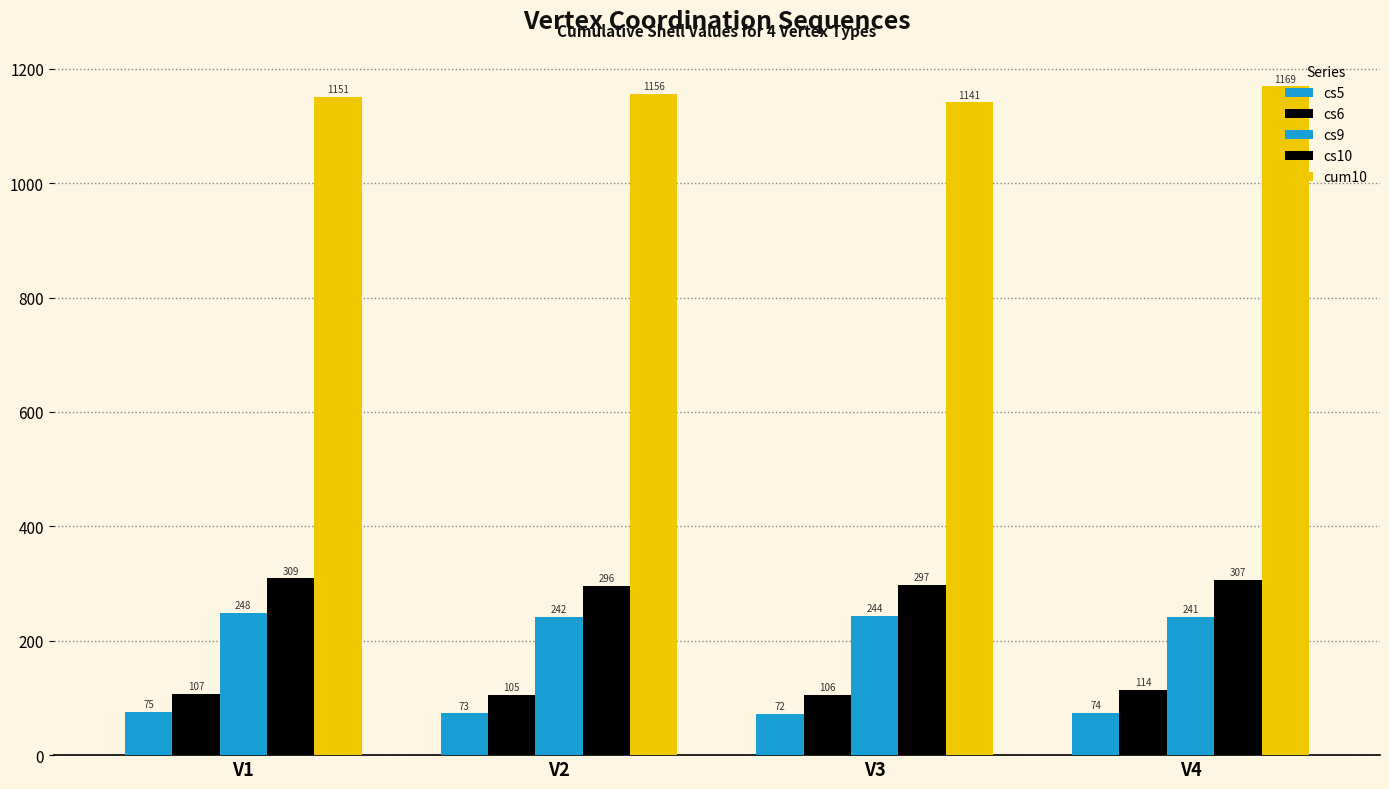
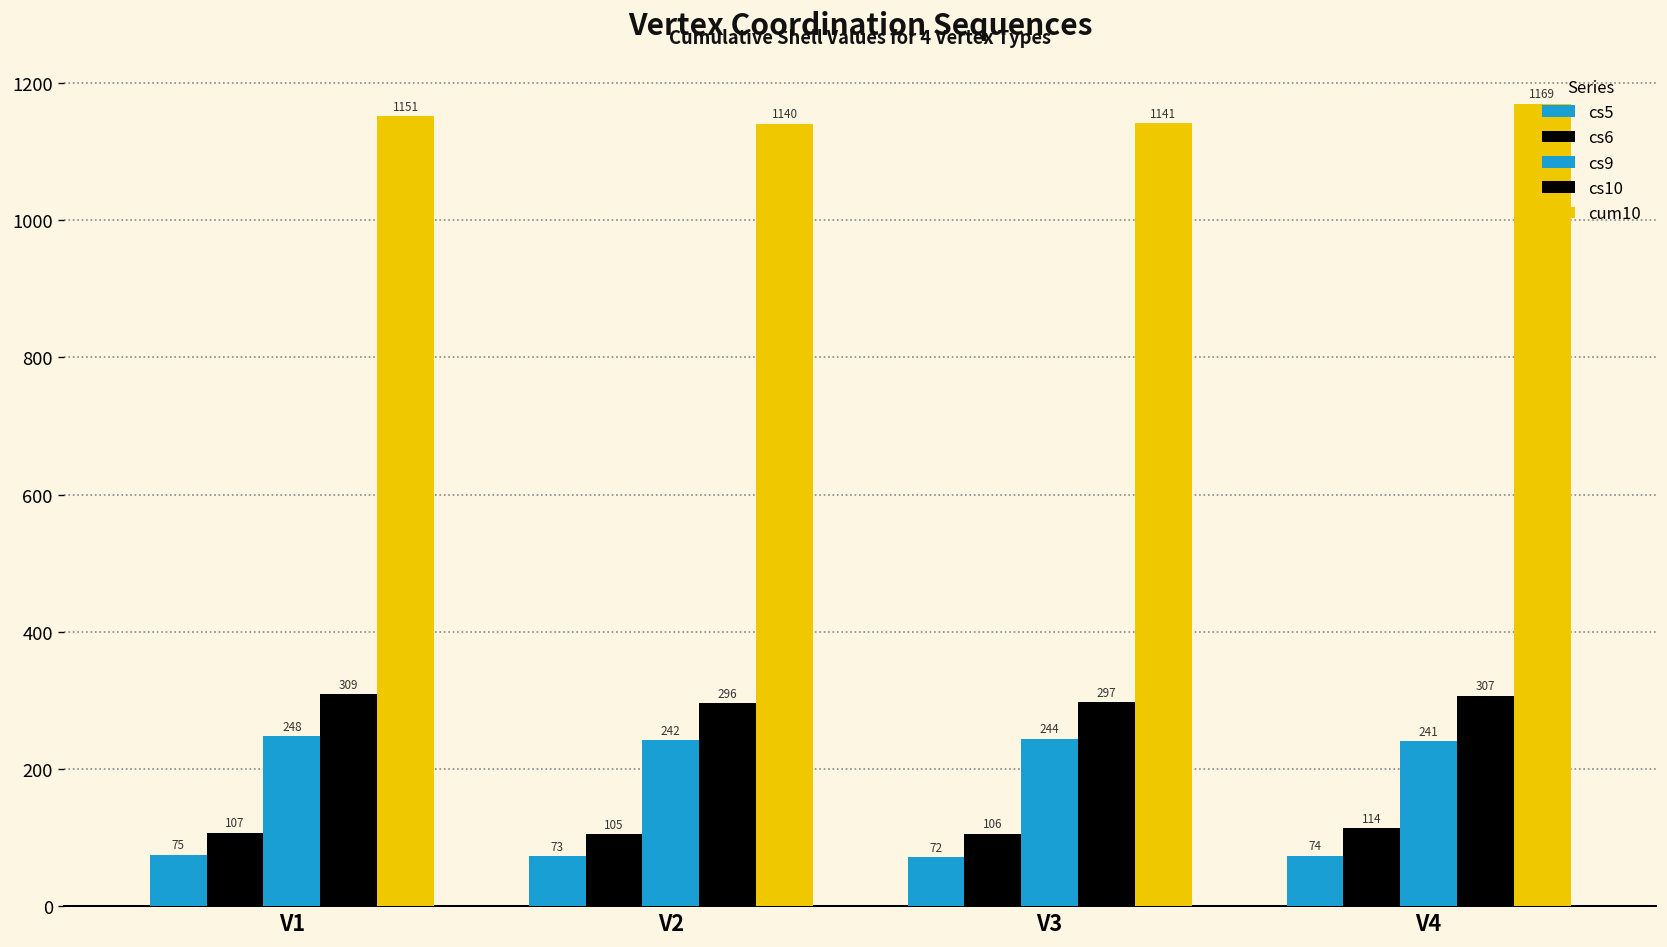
  {
    "cum10": {
      "V1": 1151,
-     "V2": 1156,
+     "V2": 1140,
      "V3": 1141,
      "V4": 1169
    }
  }
